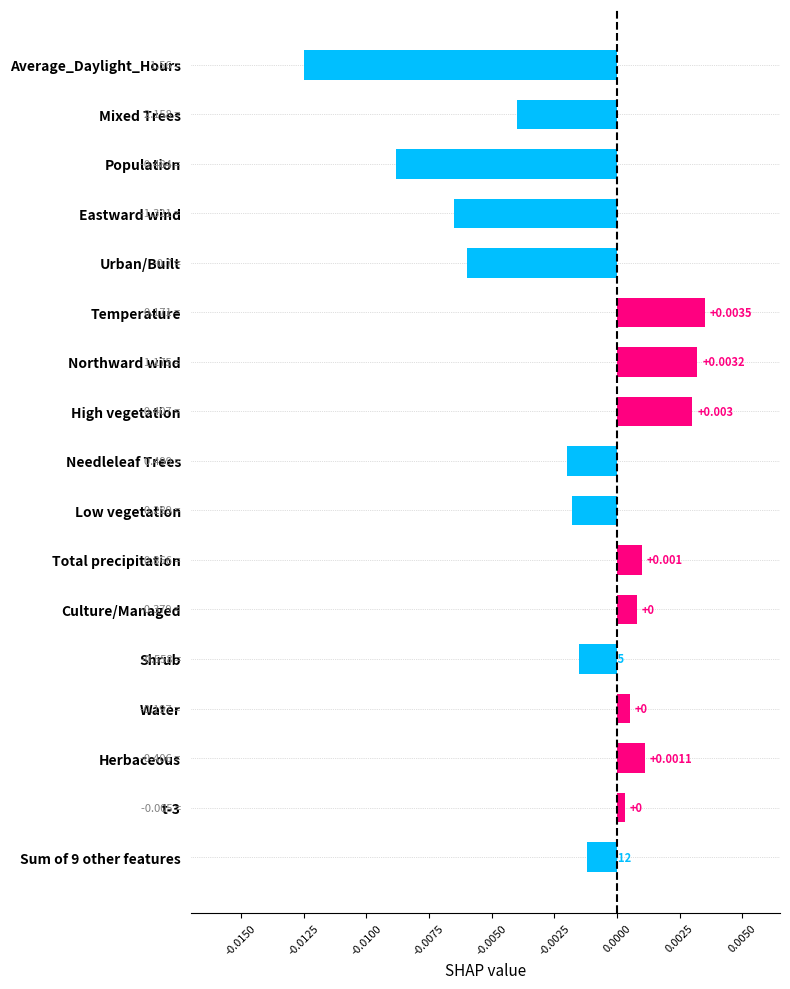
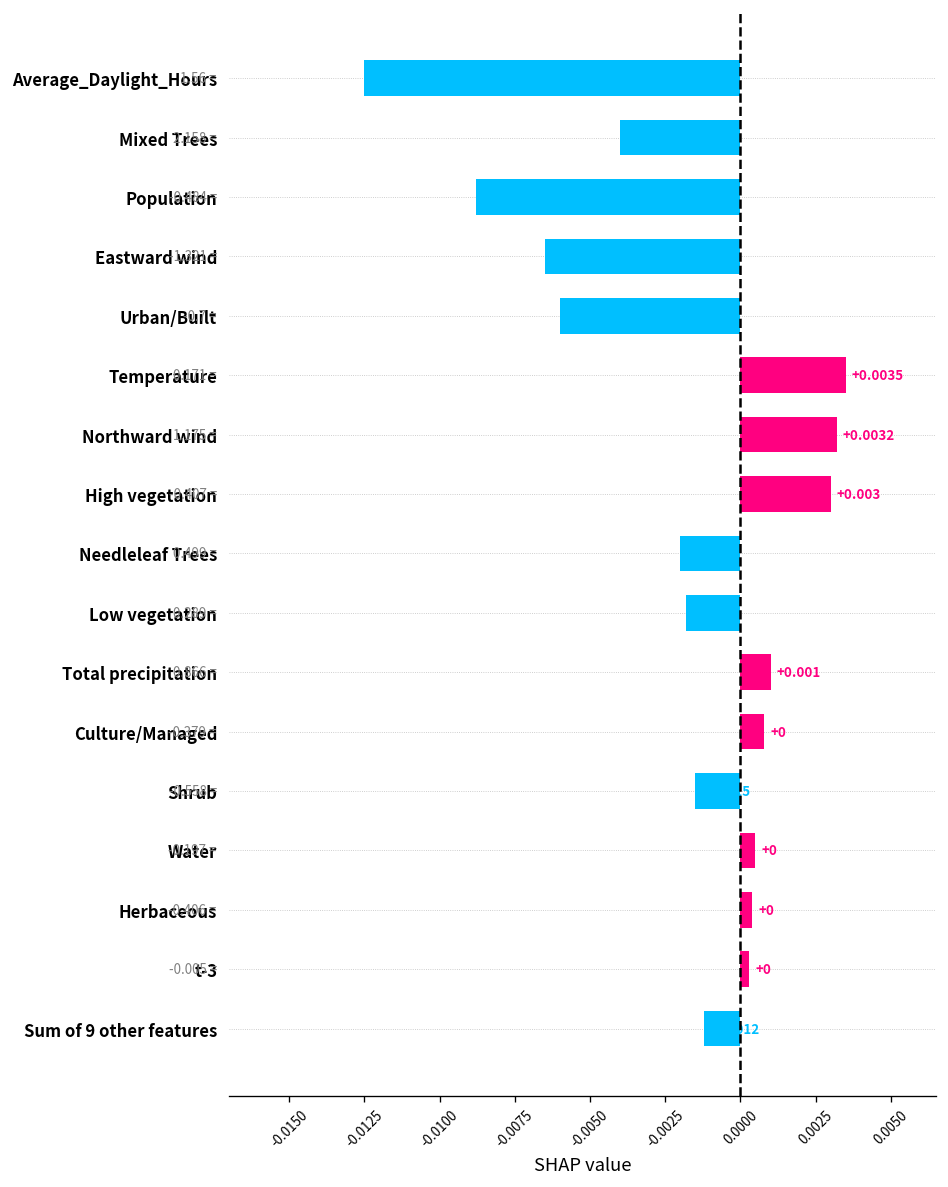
  {
    "Temperature": "+0.0035",
    "Northward wind": "+0.0032",
    "High vegetation": "+0.003",
    "Total precipitation": "+0.001",
    "Culture/Managed": "+0",
    "Water": "+0",
-   "Herbaceous": "+0.0011",
+   "Herbaceous": "+0",
    "t-3": "+0"
  }
